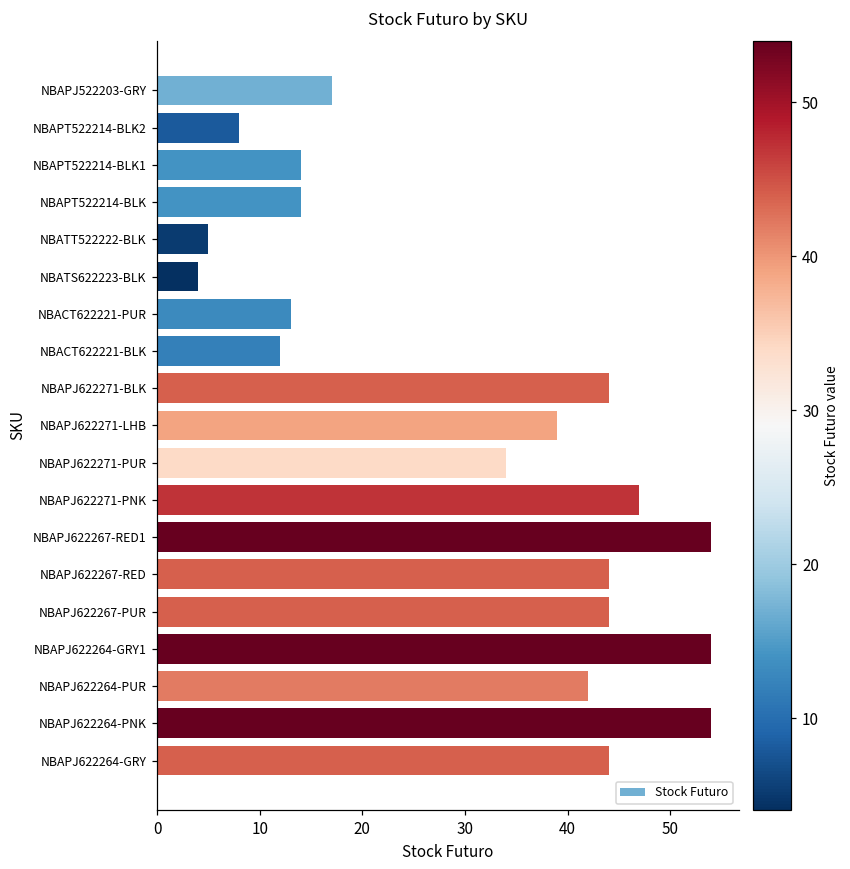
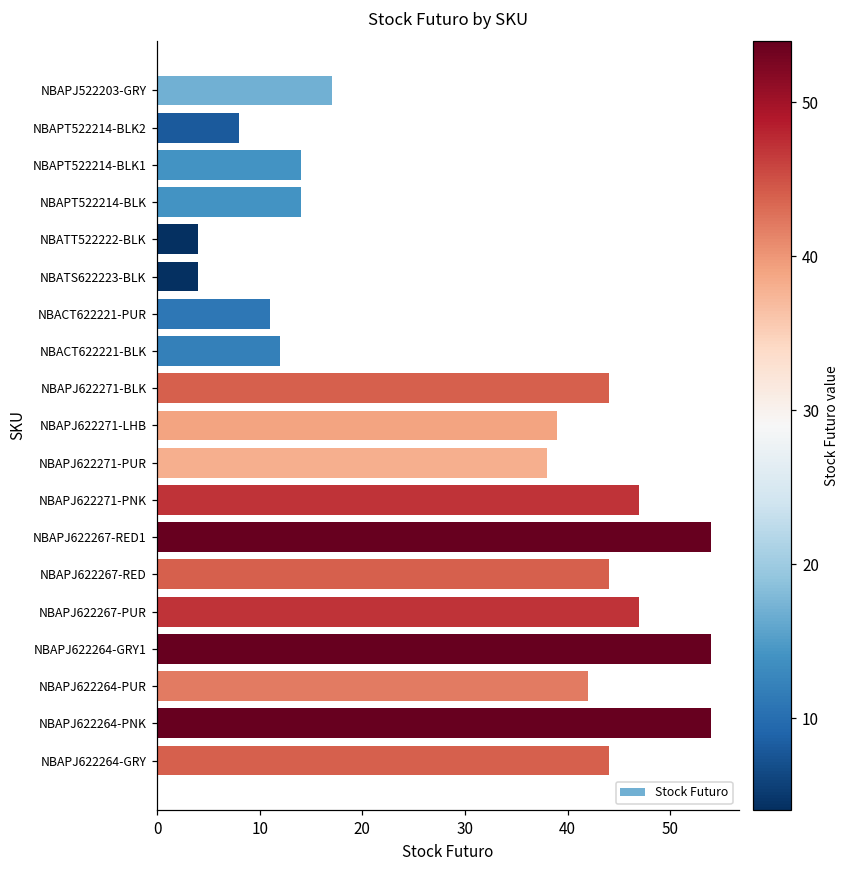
  {
    "NBAPJ522203-GRY": 17,
    "NBAPT522214-BLK2": 8,
    "NBAPT522214-BLK1": 14,
    "NBAPT522214-BLK": 14,
-   "NBATT522222-BLK": 5,
+   "NBATT522222-BLK": 4,
    "NBATS622223-BLK": 4,
-   "NBACT622221-PUR": 13,
+   "NBACT622221-PUR": 11,
    "NBACT622221-BLK": 12,
    "NBAPJ622271-BLK": 44,
    "NBAPJ622271-LHB": 39,
-   "NBAPJ622271-PUR": 34,
+   "NBAPJ622271-PUR": 38,
    "NBAPJ622271-PNK": 47,
    "NBAPJ622267-RED1": 54,
    "NBAPJ622267-RED": 44,
-   "NBAPJ622267-PUR": 44,
+   "NBAPJ622267-PUR": 47,
    "NBAPJ622264-GRY1": 54,
    "NBAPJ622264-PUR": 42,
    "NBAPJ622264-PNK": 54,
    "NBAPJ622264-GRY": 44
  }
